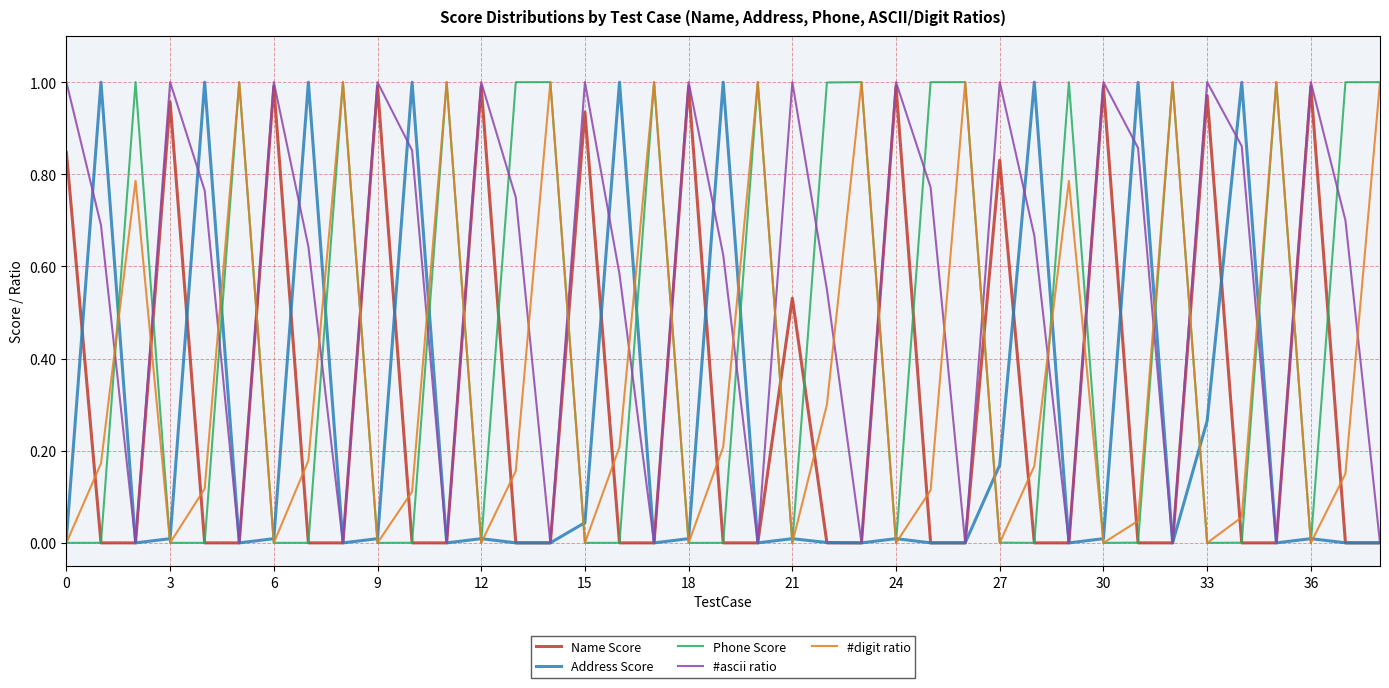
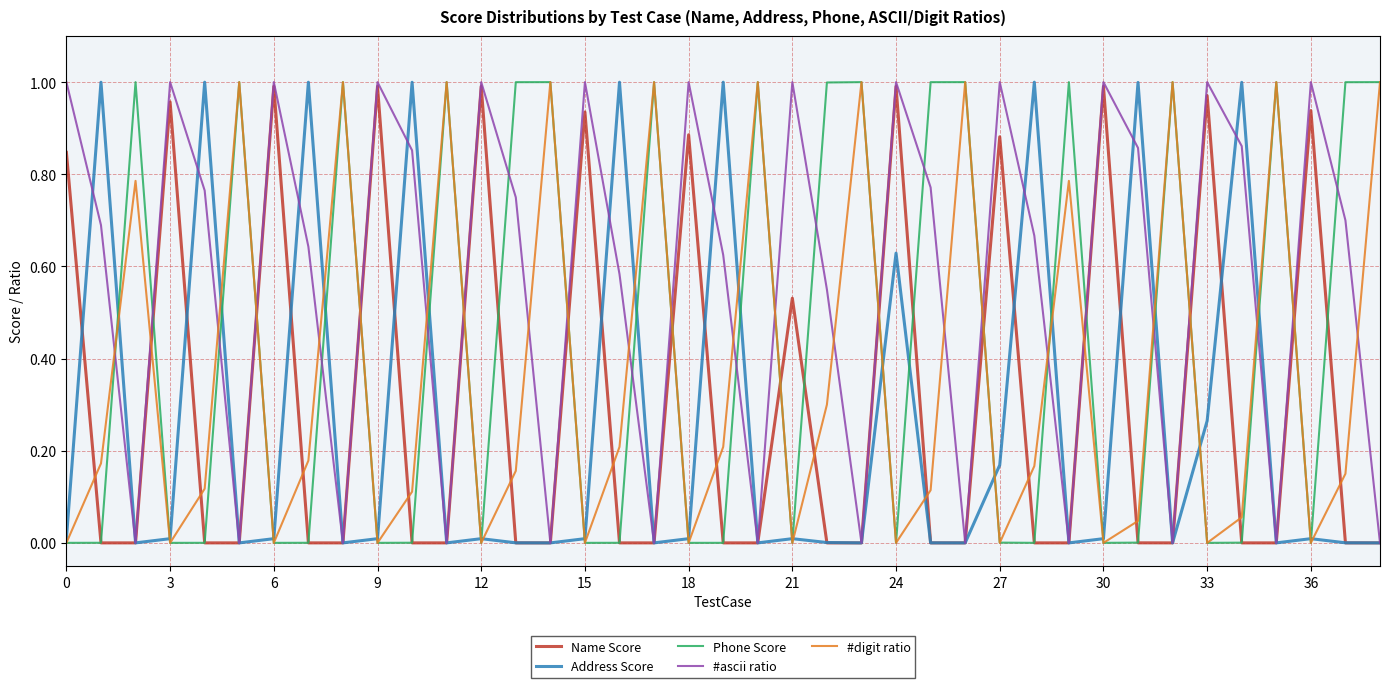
  {
    "Name Score": {
      "0": 0.85,
      "3": 0.96,
      "6": 0.99,
      "9": 0.99,
      "12": 0.99,
      "15": 0.94,
-     "18": 0.99,
+     "18": 0.89,
      "21": 0.53,
      "24": 0.99,
-     "27": 0.83,
+     "27": 0.88,
      "30": 0.99,
      "33": 0.97,
-     "36": 0.99
+     "36": 0.94
    },
    "Address Score": {
      "0": 0.01,
      "3": 0.01,
      "6": 0.01,
      "9": 0.01,
      "12": 0.01,
-     "15": 0.04,
+     "15": 0.01,
      "18": 0.01,
      "21": 0.01,
-     "24": 0.01,
+     "24": 0.63,
      "27": 0.17,
      "30": 0.01,
      "33": 0.26,
      "36": 0.01
    },
    "#ascii ratio": {
      "0": 1.00,
      "3": 1.00,
      "6": 1.00,
      "9": 1.00,
      "12": 1.00,
      "15": 1.00,
      "18": 1.00,
      "21": 1.00,
      "24": 1.00,
      "27": 1.00,
      "30": 1.00,
      "33": 1.00,
      "36": 1.00
    }
  }
